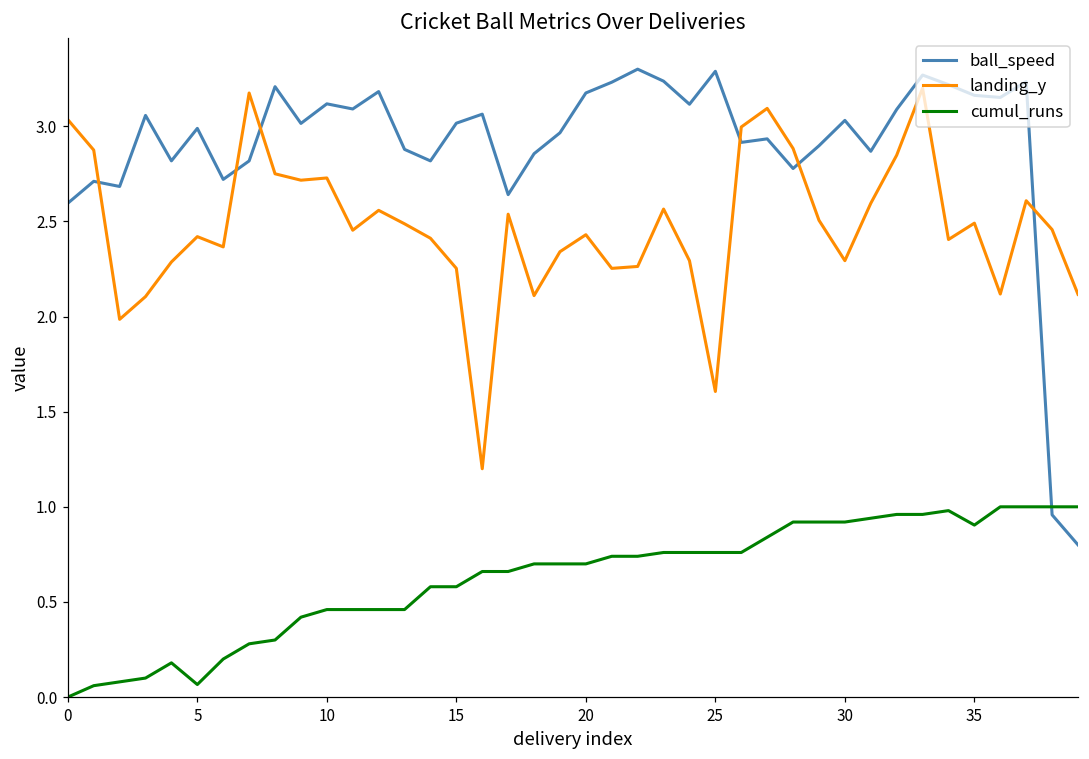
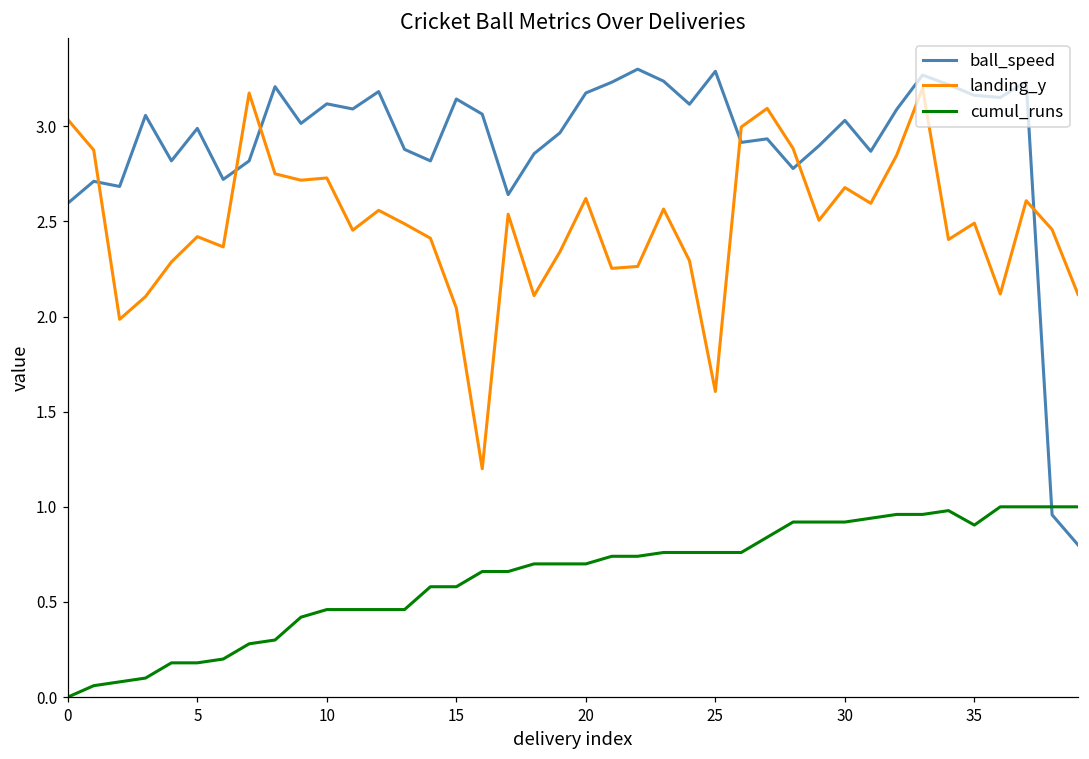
  {
    "ball_speed": {
      "0": 2.60,
      "5": 2.99,
      "10": 3.12,
-     "15": 3.02,
+     "15": 3.14,
      "20": 3.17,
      "25": 3.29,
      "30": 3.03
    },
    "landing_y": {
      "0": 3.03,
      "5": 2.42,
      "10": 2.73,
-     "15": 2.25,
-     "20": 2.43,
+     "15": 2.04,
+     "20": 2.62,
      "25": 1.61,
-     "30": 2.29,
+     "30": 2.68,
      "35": 2.49
    },
    "cumul_runs": {
      "0": 0.00,
-     "5": 0.07,
+     "5": 0.18,
      "10": 0.46,
      "15": 0.58,
      "20": 0.70,
      "25": 0.76,
      "30": 0.92,
      "35": 0.90
    }
  }
